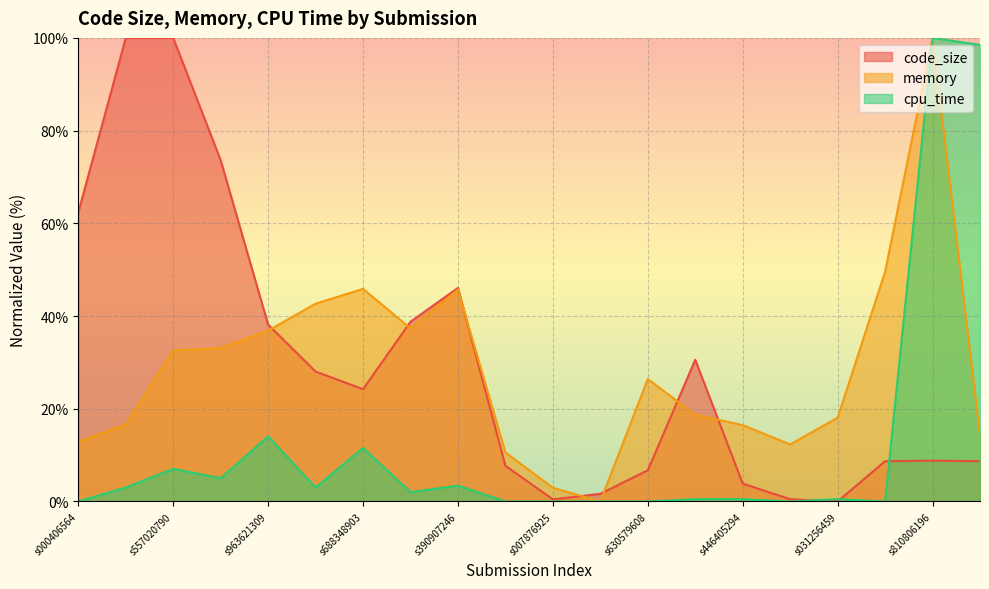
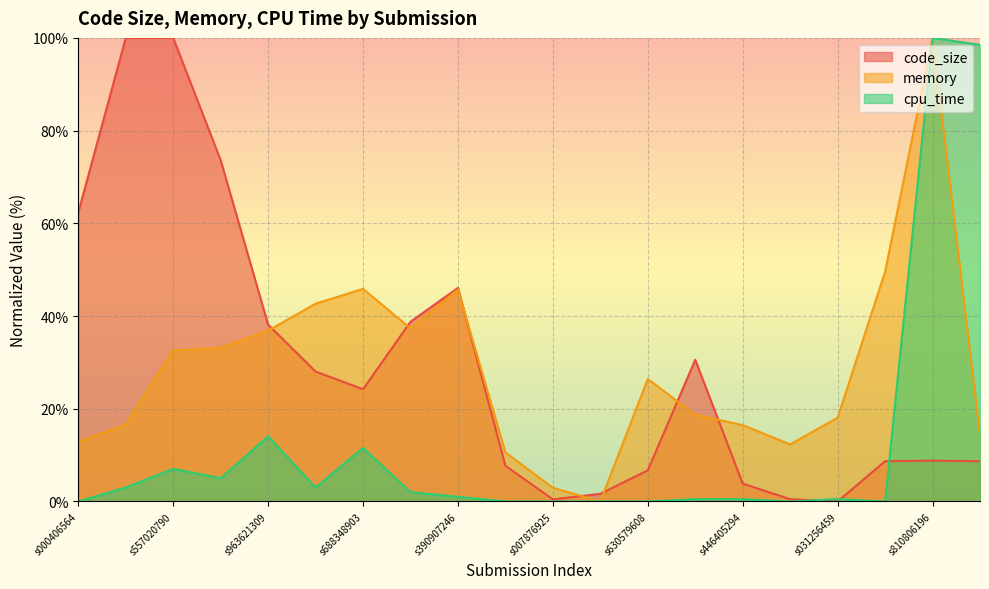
  {
    "code_size": {
      "s000406564": "62%",
      "s557020790": "100%",
      "s963621309": "38%",
      "s688348903": "24%",
      "s630579608": "7%",
      "s446405294": "4%",
      "s810806196": "9%"
    },
    "memory": {
      "s000406564": "13%",
      "s557020790": "33%",
      "s963621309": "37%",
      "s688348903": "46%",
      "s007876925": "3%",
      "s630579608": "26%",
      "s446405294": "16%",
      "s031256459": "18%"
    },
    "cpu_time": {
      "s000406564": "0%",
      "s557020790": "7%",
      "s963621309": "14%",
      "s688348903": "12%",
-     "s390907246": "3%",
+     "s390907246": "1%",
      "s630579608": "0%",
      "s446405294": "1%"
    }
  }
